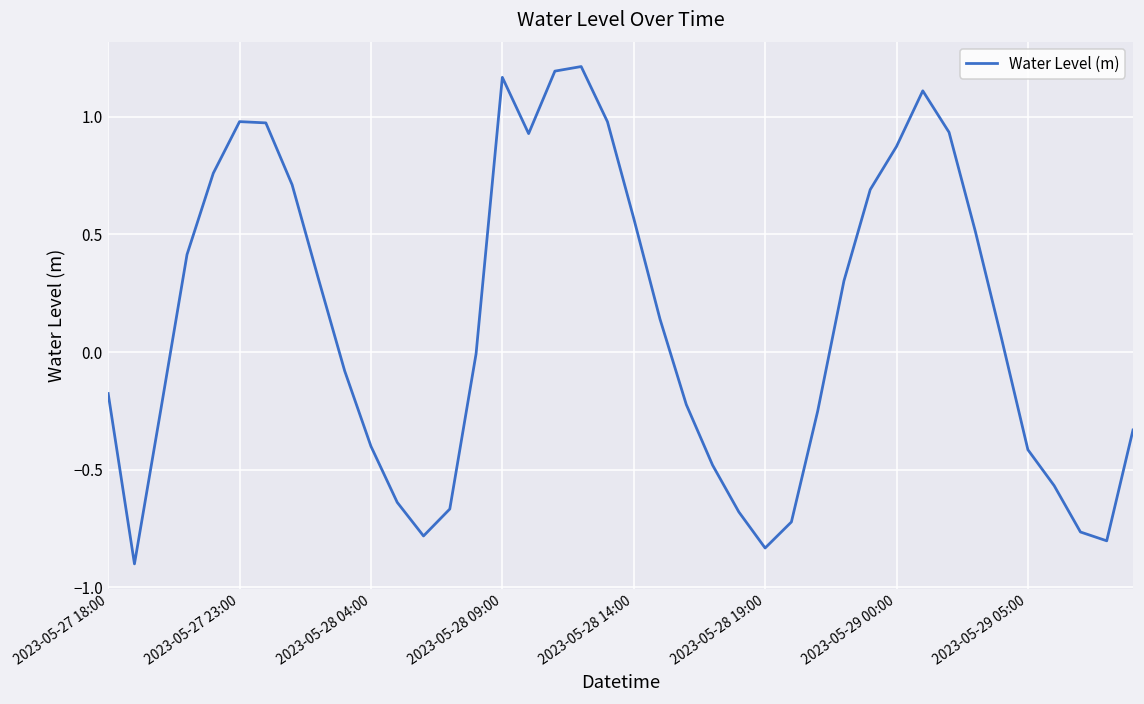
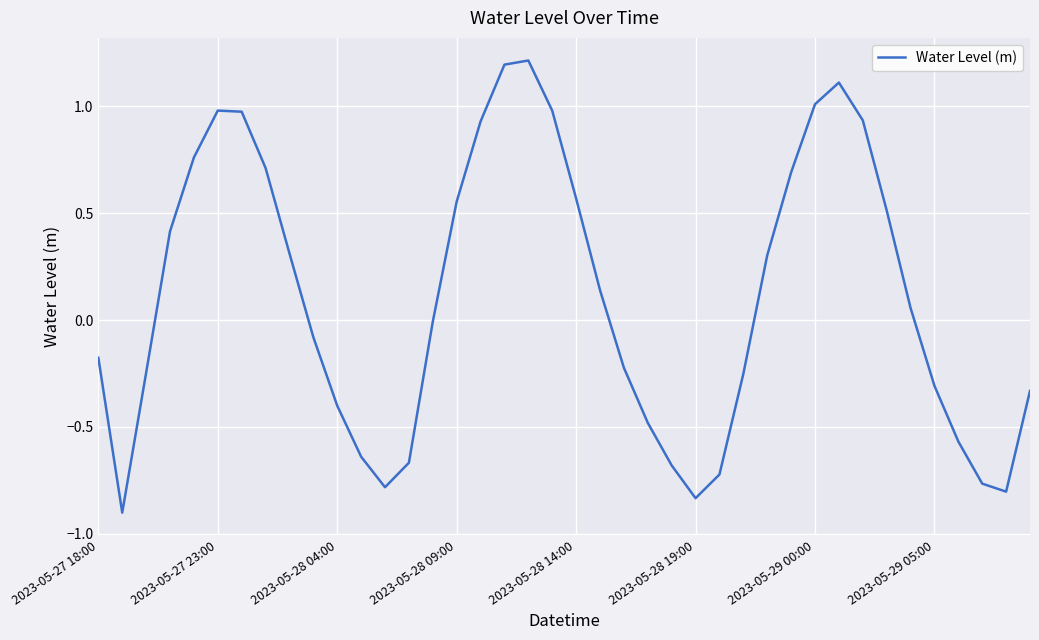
  {
    "2023-05-27 18:00": -0.18,
    "2023-05-27 23:00": 0.98,
    "2023-05-28 04:00": -0.40,
-   "2023-05-28 09:00": 1.17,
+   "2023-05-28 09:00": 0.55,
    "2023-05-28 14:00": 0.57,
    "2023-05-28 19:00": -0.83,
-   "2023-05-29 00:00": 0.87,
-   "2023-05-29 05:00": -0.42
+   "2023-05-29 00:00": 1.01,
+   "2023-05-29 05:00": -0.31
  }
